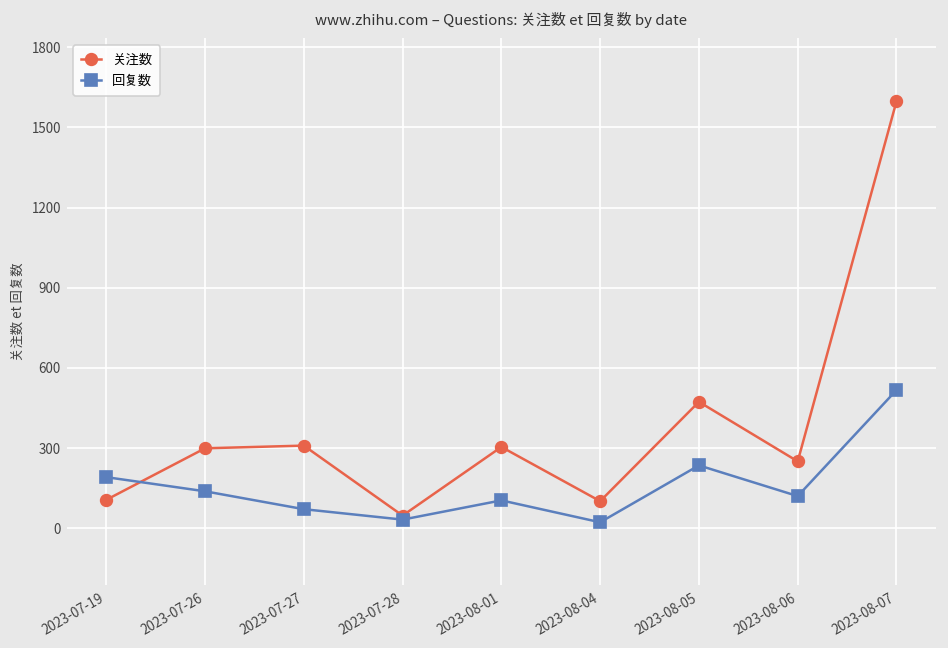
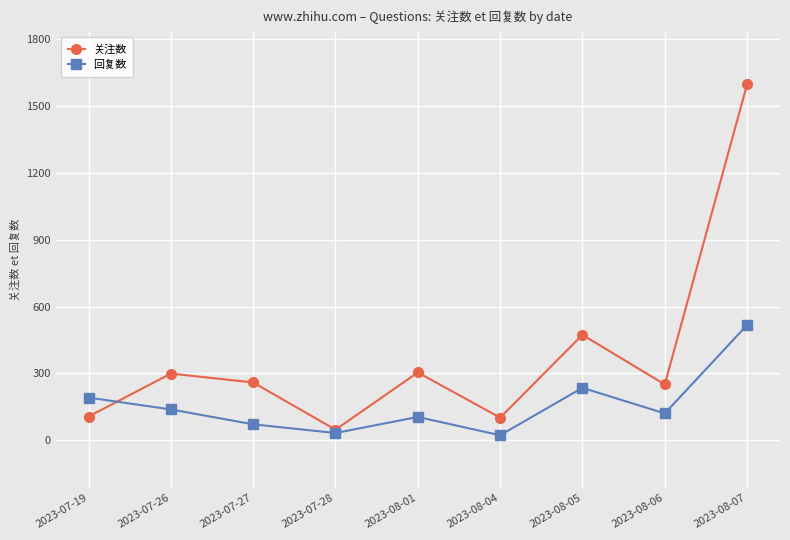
  {
    "关注数": {
      "2023-07-19": 110,
      "2023-07-26": 300,
-     "2023-07-27": 310,
+     "2023-07-27": 260,
      "2023-07-28": 50,
      "2023-08-01": 300,
      "2023-08-04": 100,
      "2023-08-05": 470,
      "2023-08-06": 250,
      "2023-08-07": 1600
    },
    "回复数": {
      "2023-07-19": 190,
      "2023-07-26": 140,
      "2023-07-27": 70,
      "2023-07-28": 30,
      "2023-08-01": 100,
      "2023-08-04": 20,
      "2023-08-05": 240,
      "2023-08-06": 120,
      "2023-08-07": 520
    }
  }
